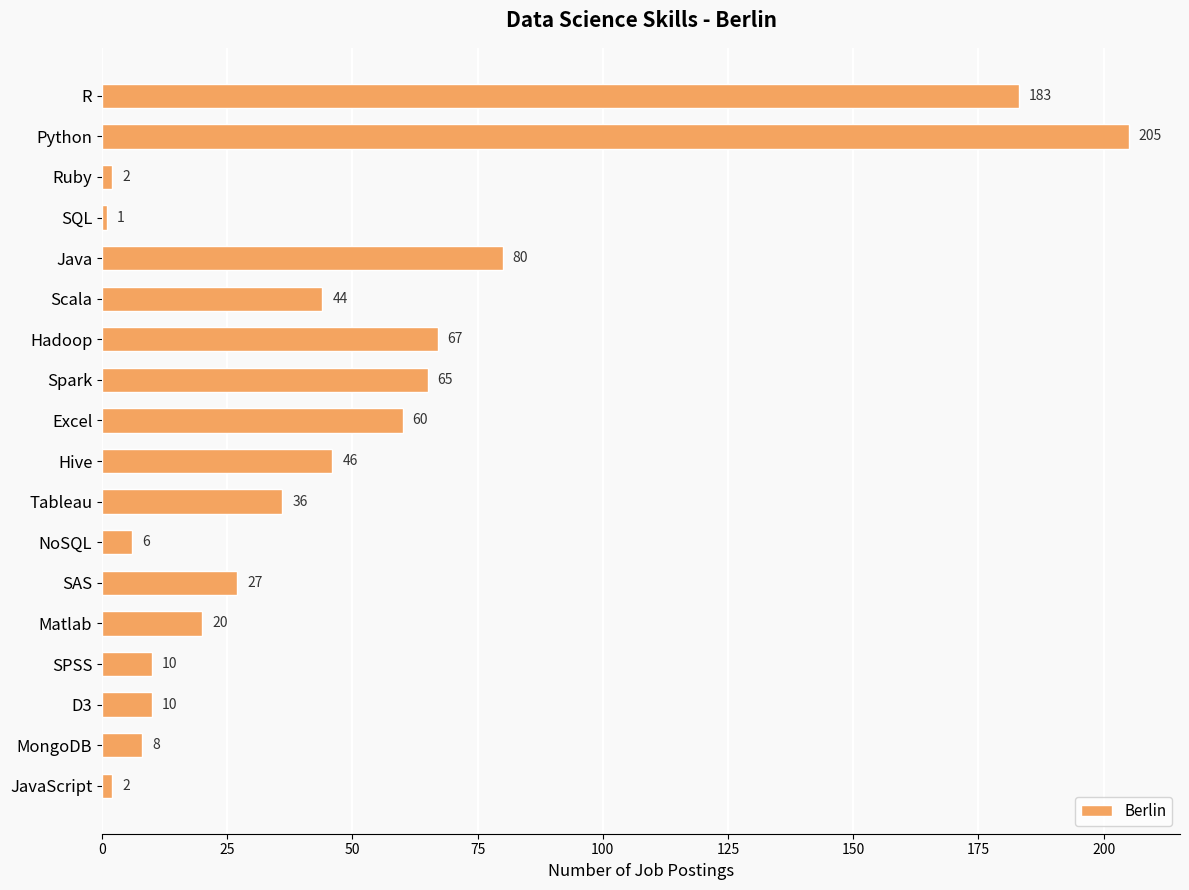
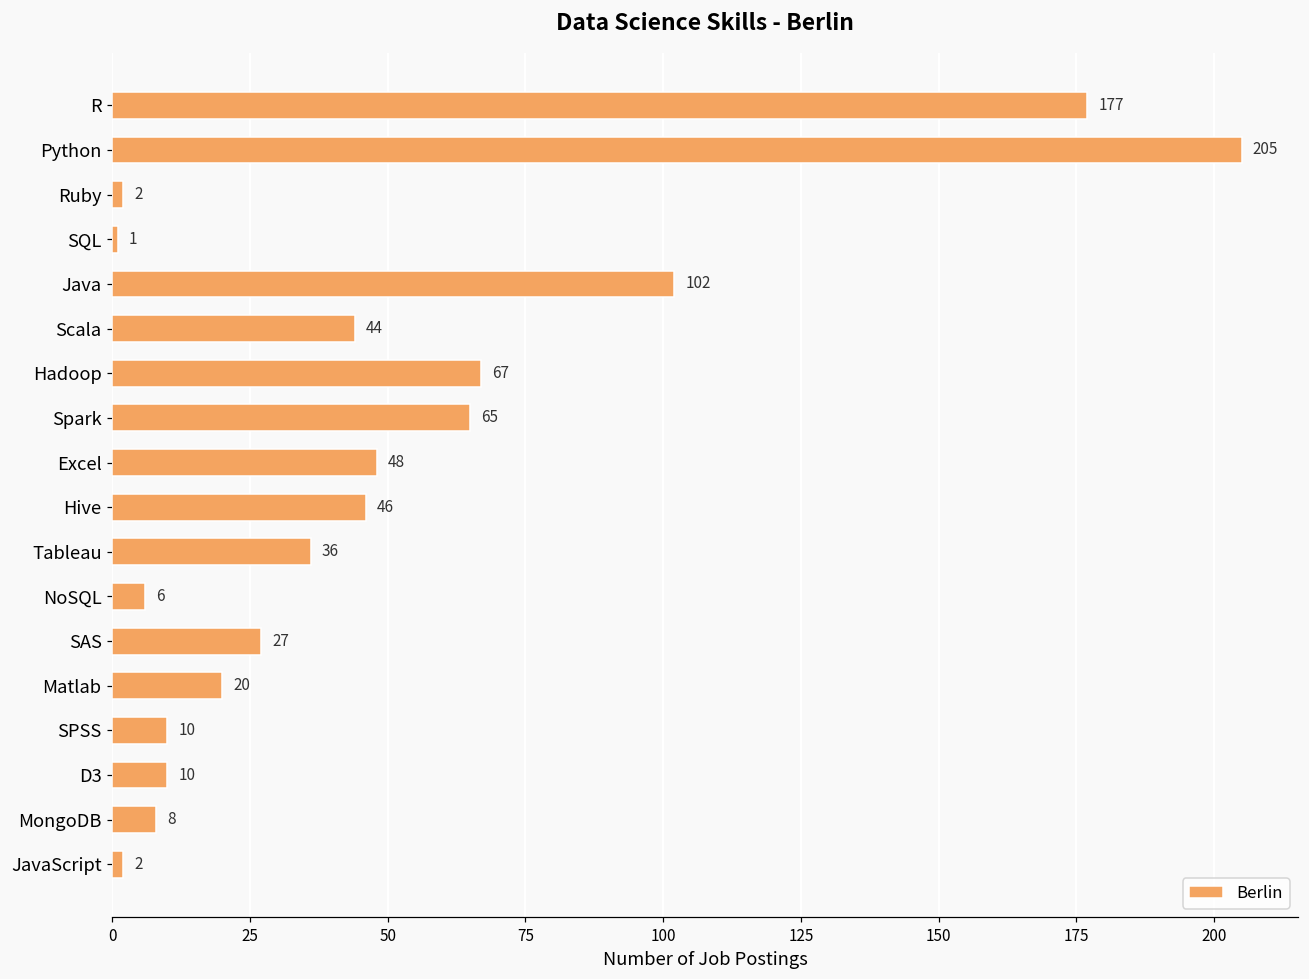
  {
-   "R": 183,
+   "R": 177,
    "Python": 205,
    "Ruby": 2,
    "SQL": 1,
-   "Java": 80,
+   "Java": 102,
    "Scala": 44,
    "Hadoop": 67,
    "Spark": 65,
-   "Excel": 60,
+   "Excel": 48,
    "Hive": 46,
    "Tableau": 36,
    "NoSQL": 6,
    "SAS": 27,
    "Matlab": 20,
    "SPSS": 10,
    "D3": 10,
    "MongoDB": 8,
    "JavaScript": 2
  }
